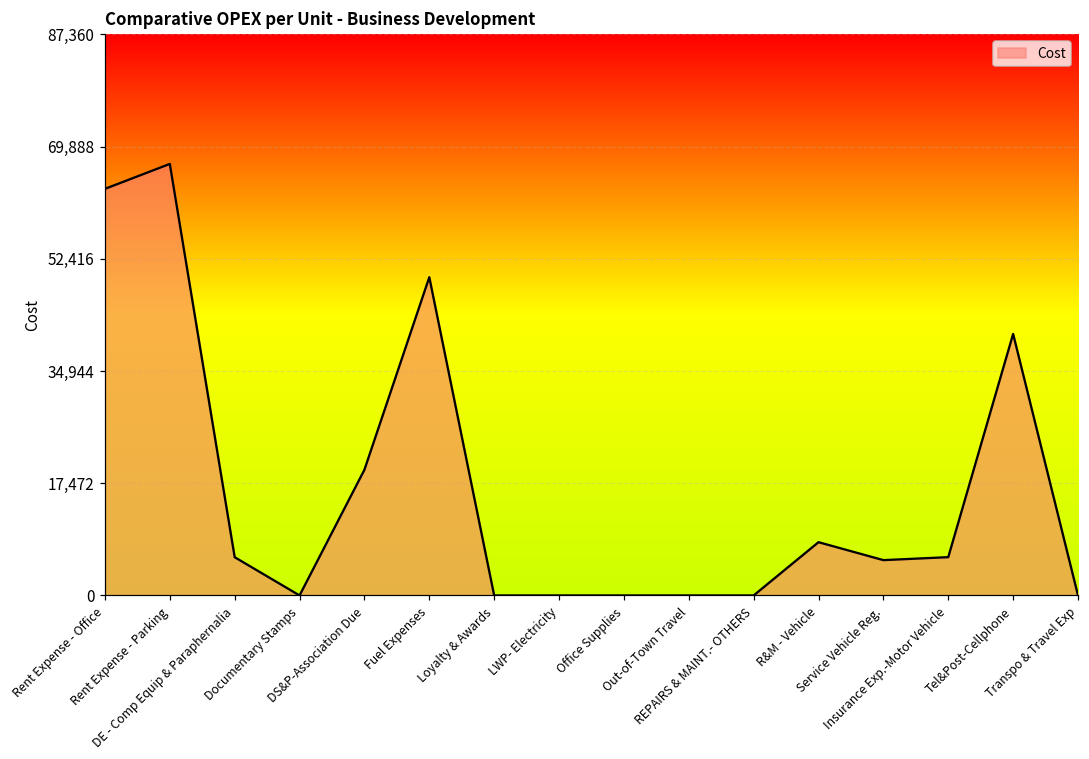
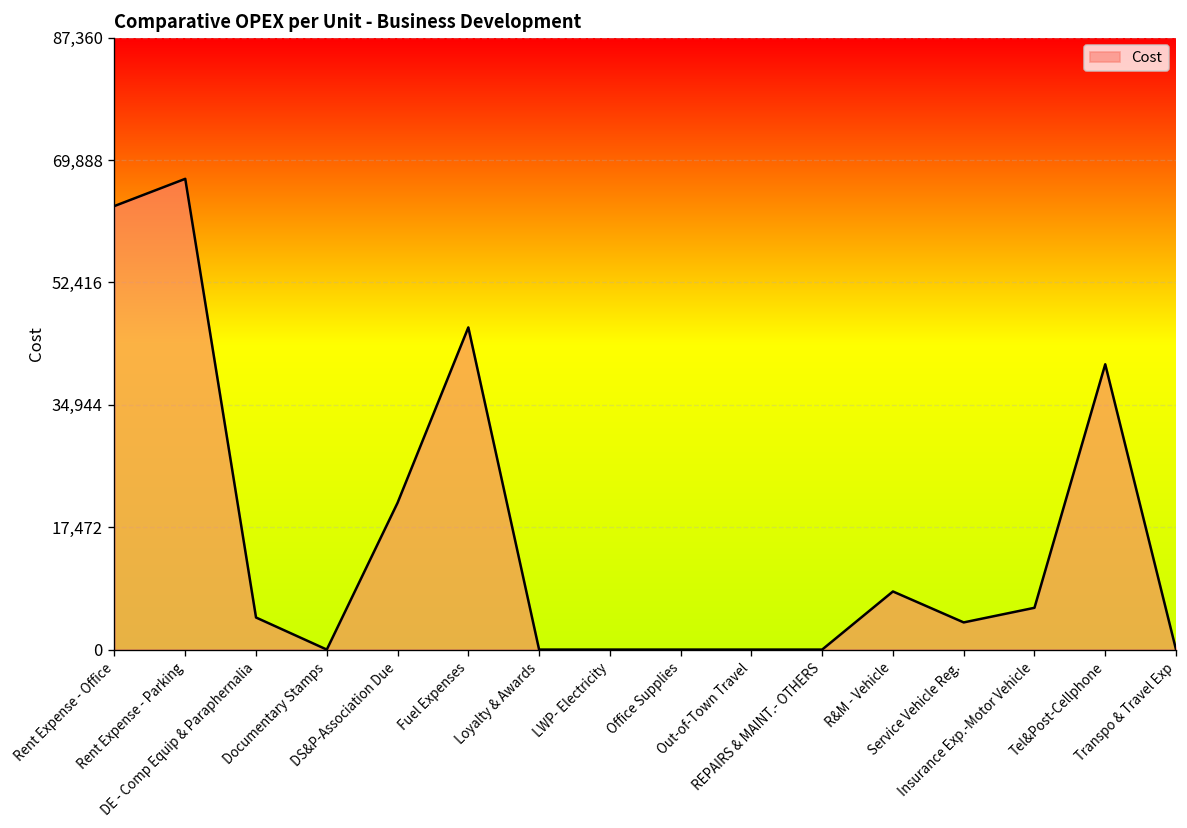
  {
    "Rent Expense - Office": "63,000",
    "Rent Expense - Parking": "67,000",
-   "DE - Comp Equip & Paraphernalia": "6,000",
+   "DE - Comp Equip & Paraphernalia": "5,000",
    "Documentary Stamps": "0",
-   "DS&P-Association Due": "20,000",
-   "Fuel Expenses": "50,000",
+   "DS&P-Association Due": "21,000",
+   "Fuel Expenses": "46,000",
    "Loyalty & Awards": "0",
    "LWP- Electricity": "0",
    "Office Supplies": "0",
    "Out-of-Town Travel": "0",
    "REPAIRS & MAINT.- OTHERS": "0",
    "R&M - Vehicle": "8,000",
-   "Service Vehicle Reg.": "6,000",
+   "Service Vehicle Reg.": "4,000",
    "Insurance Exp.-Motor Vehicle": "6,000",
    "Tel&Post-Cellphone": "41,000",
    "Transpo & Travel Exp": "0"
  }
